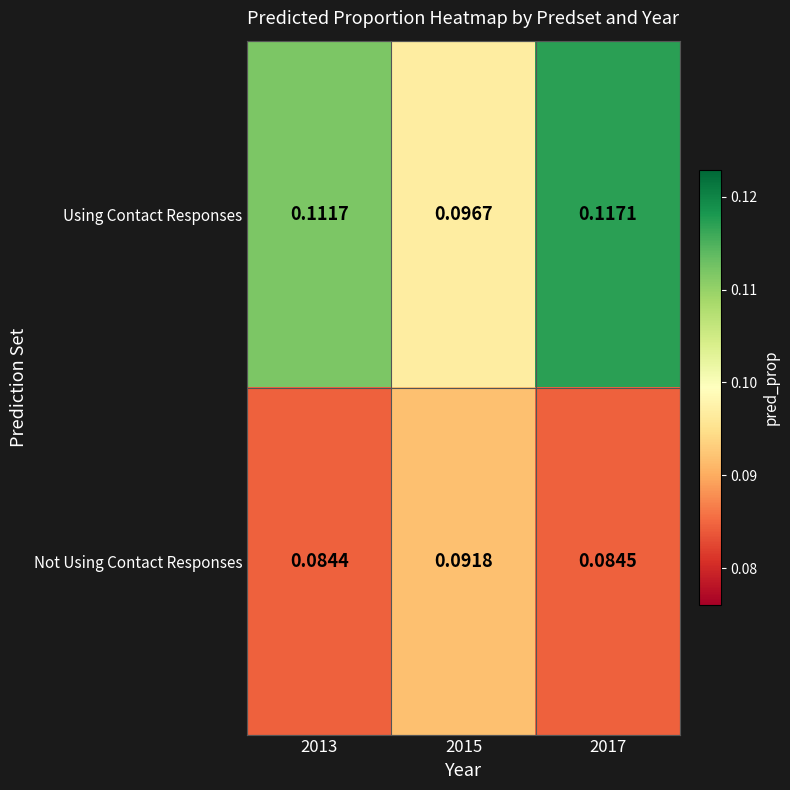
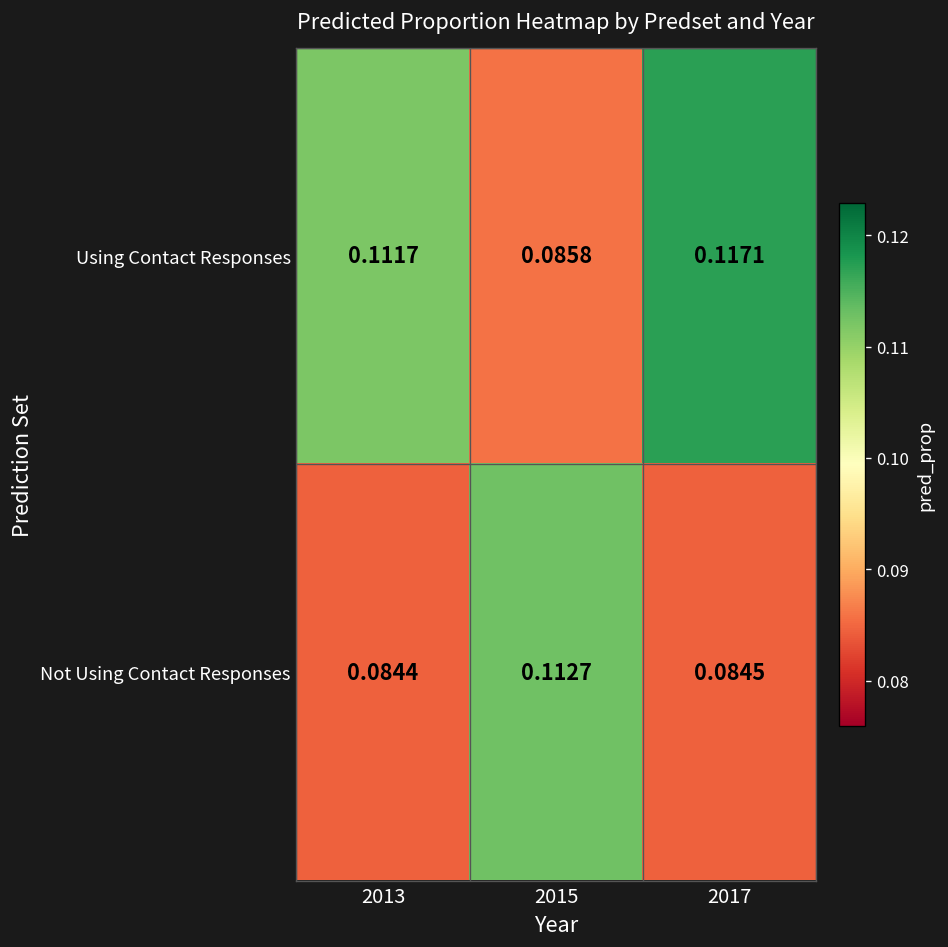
  {
    "Using Contact Responses": {
      "2013": 0.1117,
-     "2015": 0.0967,
+     "2015": 0.0858,
      "2017": 0.1171
    },
    "Not Using Contact Responses": {
      "2013": 0.0844,
-     "2015": 0.0918,
+     "2015": 0.1127,
      "2017": 0.0845
    }
  }
